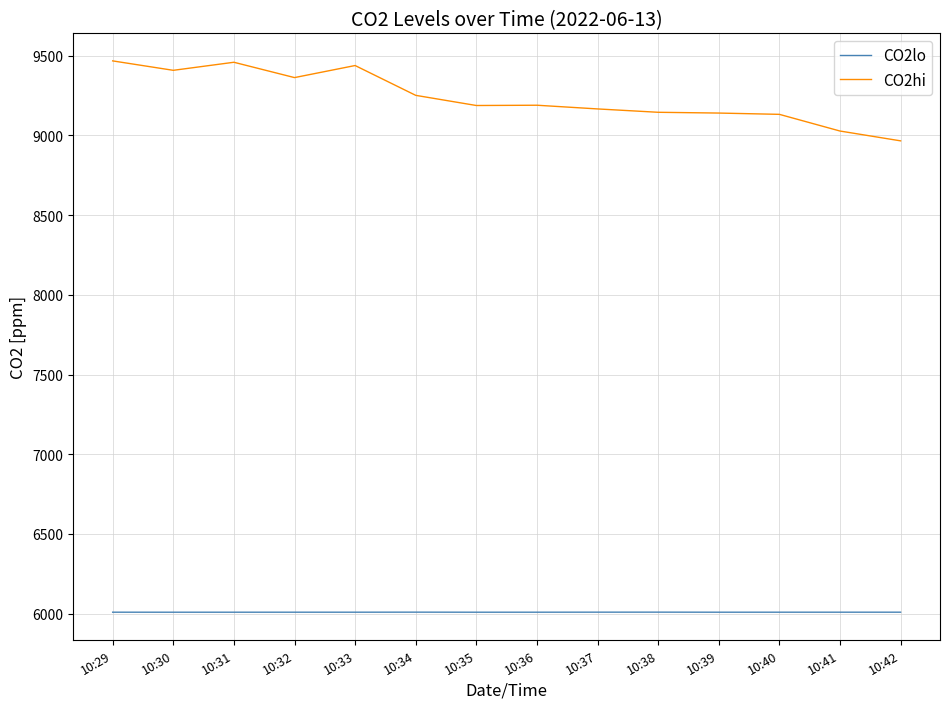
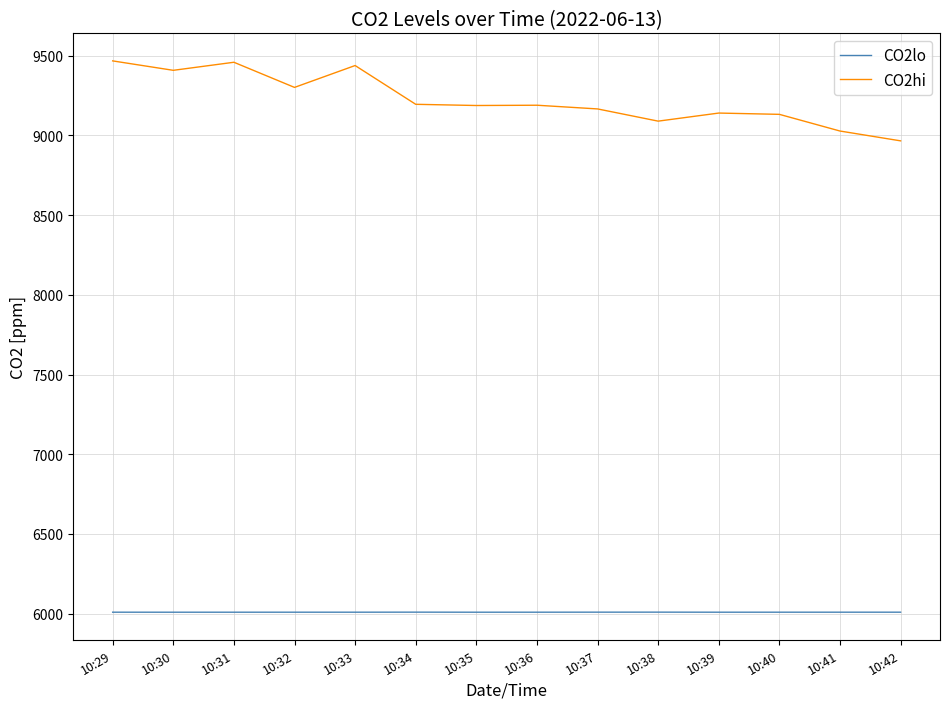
  {
    "CO2lo": {
      "10:29": 6010,
      "10:30": 6010,
      "10:31": 6010,
      "10:32": 6010,
      "10:33": 6010,
      "10:34": 6010,
      "10:35": 6010,
      "10:36": 6010,
      "10:37": 6010,
      "10:38": 6010,
      "10:39": 6010,
      "10:40": 6010,
      "10:41": 6010,
      "10:42": 6010
    },
    "CO2hi": {
      "10:29": 9470,
      "10:30": 9410,
      "10:31": 9460,
-     "10:32": 9360,
+     "10:32": 9300,
      "10:33": 9440,
-     "10:34": 9250,
+     "10:34": 9200,
      "10:35": 9190,
      "10:36": 9190,
      "10:37": 9170,
-     "10:38": 9150,
+     "10:38": 9090,
      "10:39": 9140,
      "10:40": 9130,
      "10:41": 9030,
      "10:42": 8970
    }
  }
